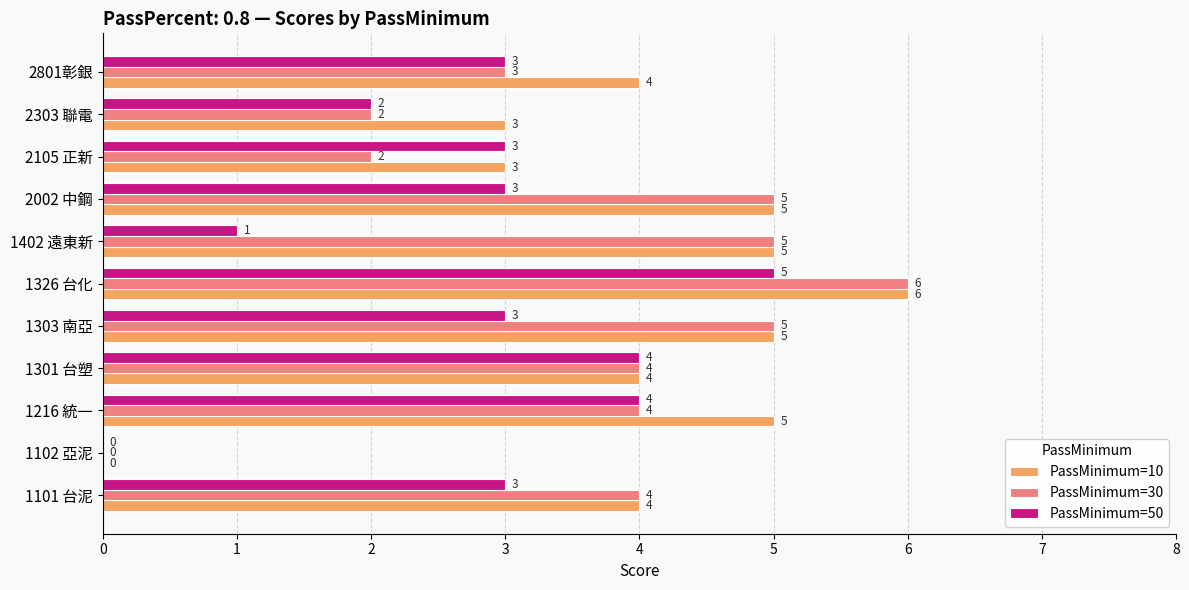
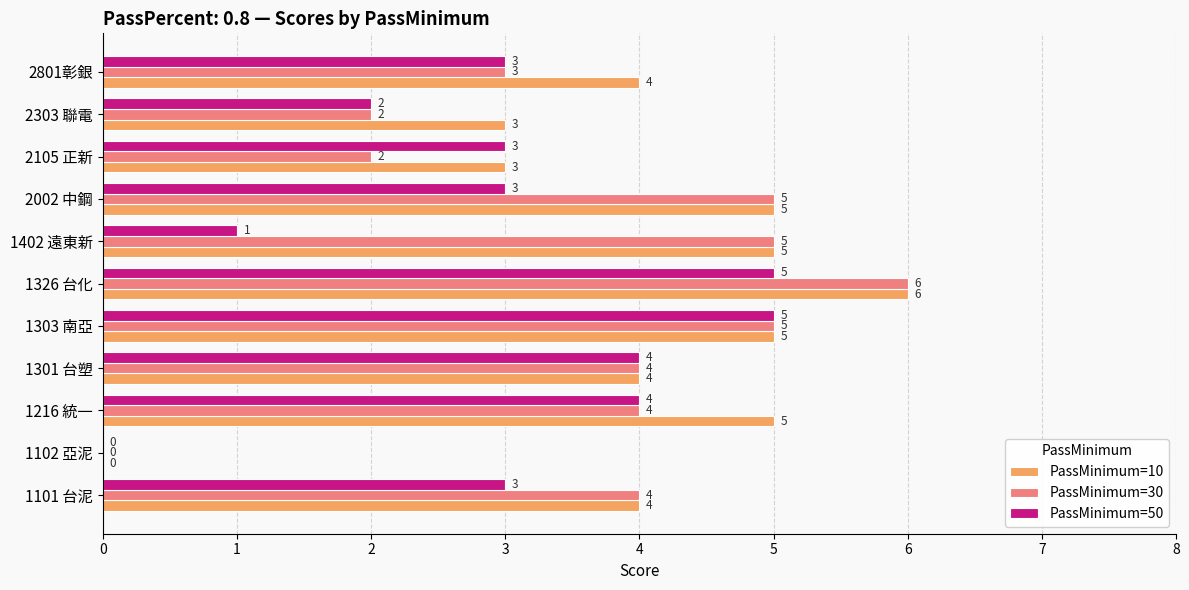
  {
    "PassMinimum=50": {
      "2105 正新": 3,
      "2002 中鋼": 3,
      "1402 遠東新": 1,
      "1326 台化": 5,
-     "1303 南亞": 3,
+     "1303 南亞": 5,
      "1101 台泥": 3
    }
  }
